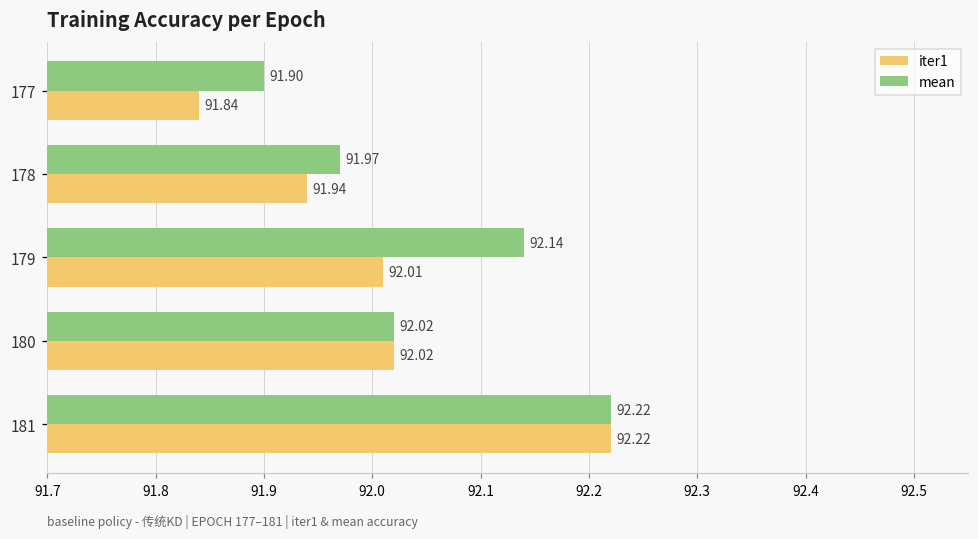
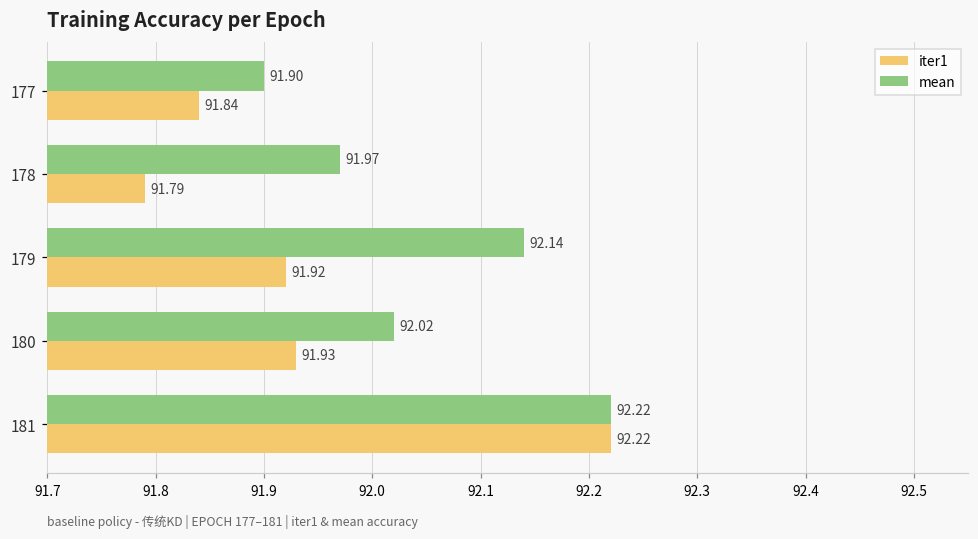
  {
    "iter1": {
      "177": 91.84,
-     "178": 91.94,
-     "179": 92.01,
-     "180": 92.02,
+     "178": 91.79,
+     "179": 91.92,
+     "180": 91.93,
      "181": 92.22
    },
    "mean": {
      "177": 91.90,
      "178": 91.97,
      "179": 92.14,
      "180": 92.02,
      "181": 92.22
    }
  }
